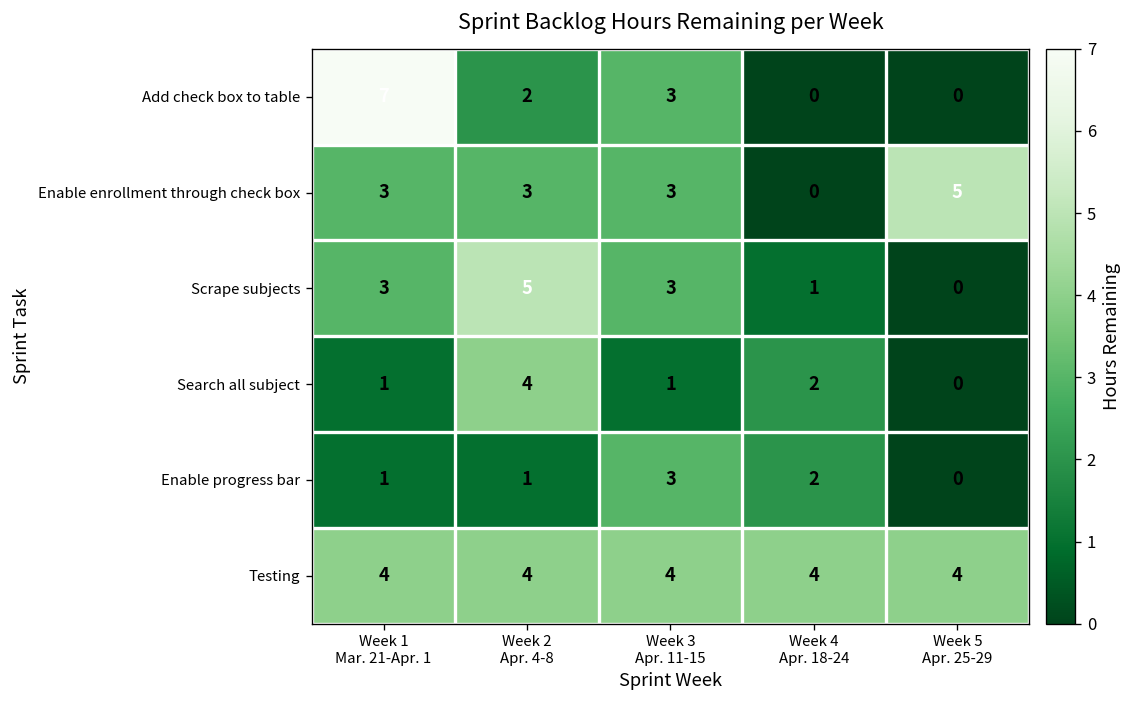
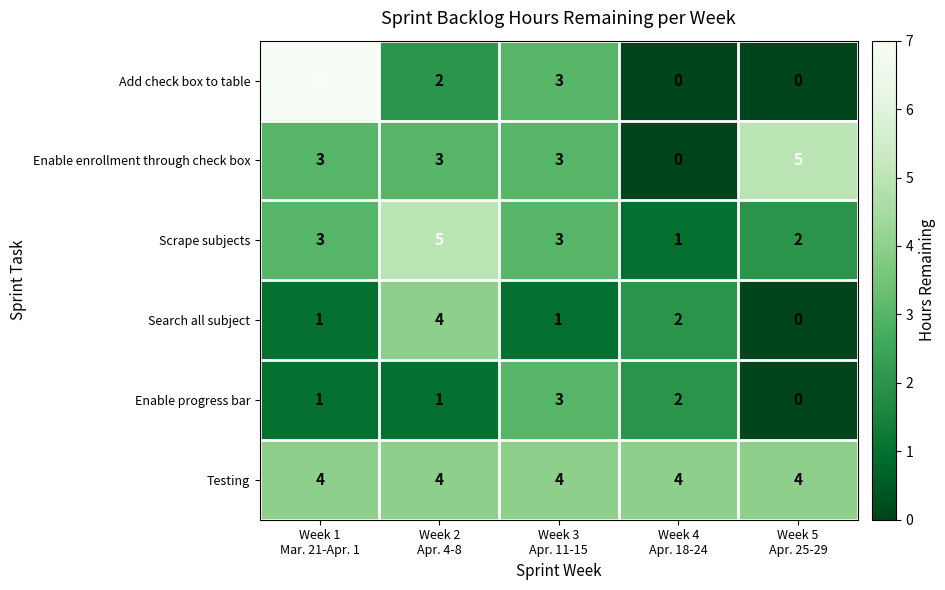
  {
    "Add check box to table": {
      "Week 2 Apr. 4-8": 2,
      "Week 3 Apr. 11-15": 3,
      "Week 4 Apr. 18-24": 0,
      "Week 5 Apr. 25-29": 0
    },
    "Enable enrollment through check box": {
      "Week 1 Mar. 21-Apr. 1": 3,
      "Week 2 Apr. 4-8": 3,
      "Week 3 Apr. 11-15": 3,
      "Week 4 Apr. 18-24": 0,
      "Week 5 Apr. 25-29": 5
    },
    "Scrape subjects": {
      "Week 1 Mar. 21-Apr. 1": 3,
      "Week 2 Apr. 4-8": 5,
      "Week 3 Apr. 11-15": 3,
      "Week 4 Apr. 18-24": 1,
-     "Week 5 Apr. 25-29": 0
+     "Week 5 Apr. 25-29": 2
    },
    "Search all subject": {
      "Week 1 Mar. 21-Apr. 1": 1,
      "Week 2 Apr. 4-8": 4,
      "Week 3 Apr. 11-15": 1,
      "Week 4 Apr. 18-24": 2,
      "Week 5 Apr. 25-29": 0
    },
    "Enable progress bar": {
      "Week 1 Mar. 21-Apr. 1": 1,
      "Week 2 Apr. 4-8": 1,
      "Week 3 Apr. 11-15": 3,
      "Week 4 Apr. 18-24": 2,
      "Week 5 Apr. 25-29": 0
    },
    "Testing": {
      "Week 1 Mar. 21-Apr. 1": 4,
      "Week 2 Apr. 4-8": 4,
      "Week 3 Apr. 11-15": 4,
      "Week 4 Apr. 18-24": 4,
      "Week 5 Apr. 25-29": 4
    }
  }
